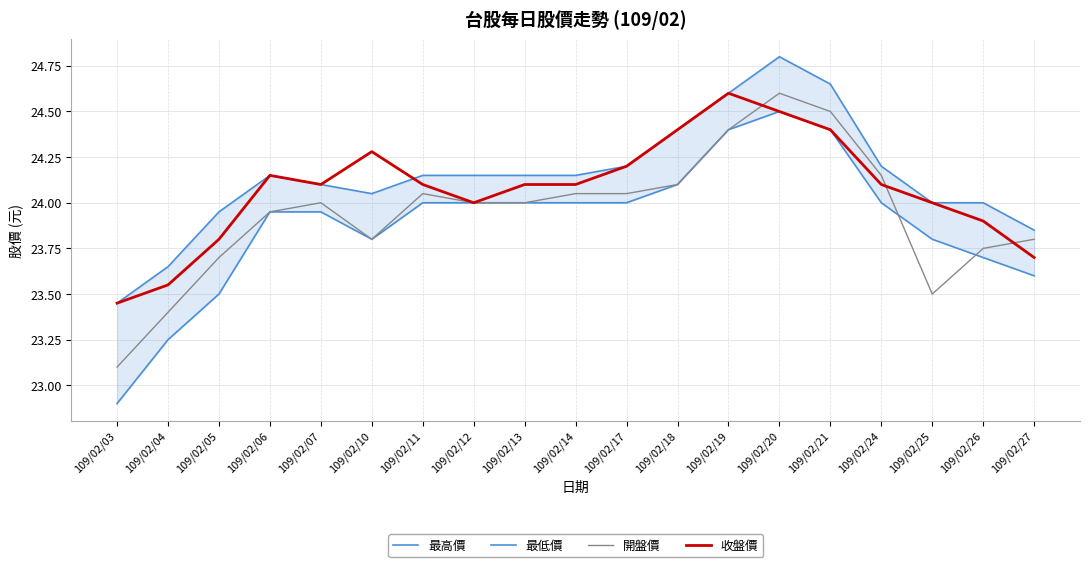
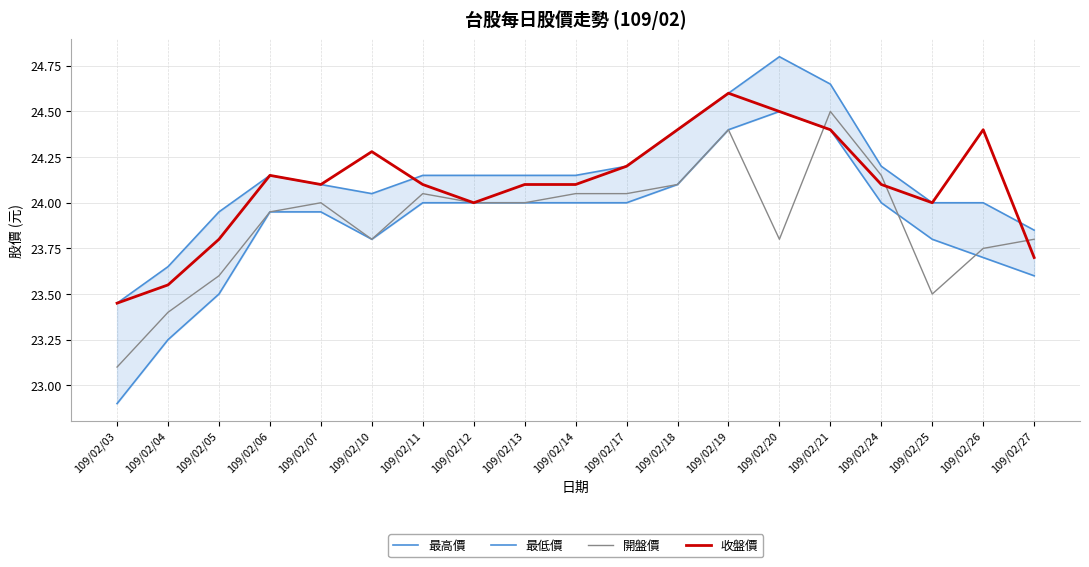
  {
    "開盤價": {
      "109/02/03": 23.1,
      "109/02/04": 23.4,
-     "109/02/05": 23.7,
+     "109/02/05": 23.6,
      "109/02/07": 24.0,
      "109/02/11": 24.05,
      "109/02/14": 24.05,
      "109/02/17": 24.05,
-     "109/02/20": 24.6,
+     "109/02/20": 23.8,
      "109/02/21": 24.5,
      "109/02/24": 24.15,
      "109/02/25": 23.5,
      "109/02/26": 23.75,
      "109/02/27": 23.8
    },
    "收盤價": {
      "109/02/04": 23.55,
      "109/02/05": 23.8,
      "109/02/10": 24.28,
      "109/02/11": 24.1,
      "109/02/13": 24.1,
      "109/02/14": 24.1,
      "109/02/24": 24.1,
-     "109/02/26": 23.9,
+     "109/02/26": 24.4,
      "109/02/27": 23.7
    }
  }
